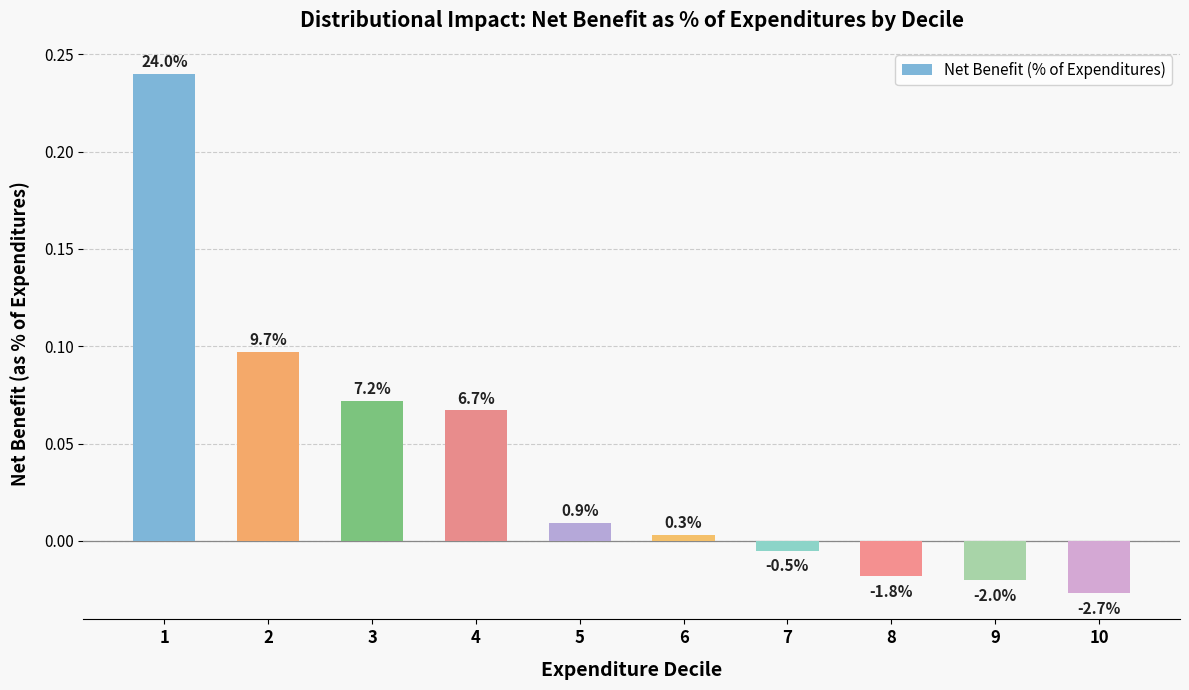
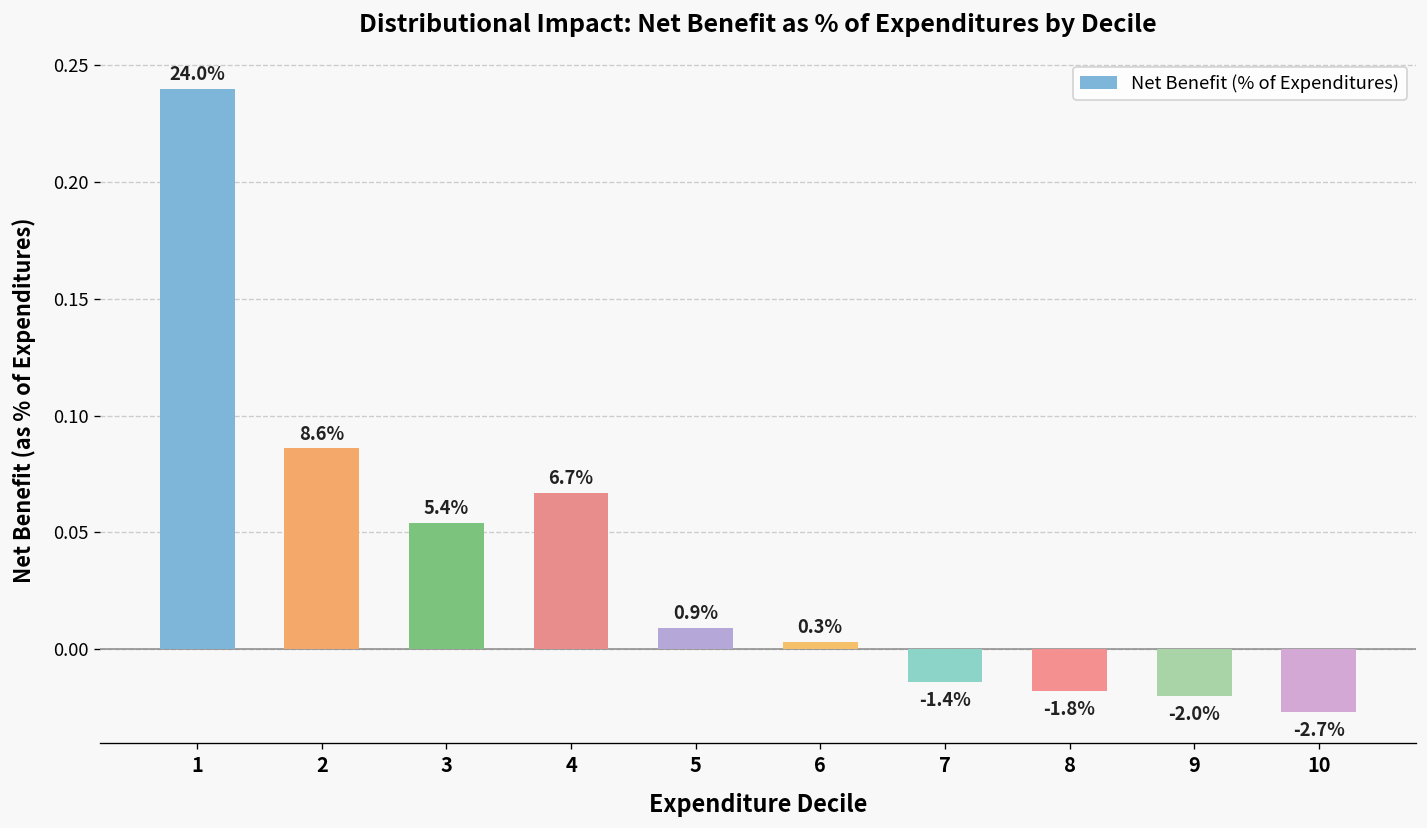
  {
    "1": "24.0%",
-   "2": "9.7%",
-   "3": "7.2%",
+   "2": "8.6%",
+   "3": "5.4%",
    "4": "6.7%",
    "5": "0.9%",
    "6": "0.3%",
-   "7": "-0.5%",
+   "7": "-1.4%",
    "8": "-1.8%",
    "9": "-2.0%",
    "10": "-2.7%"
  }
